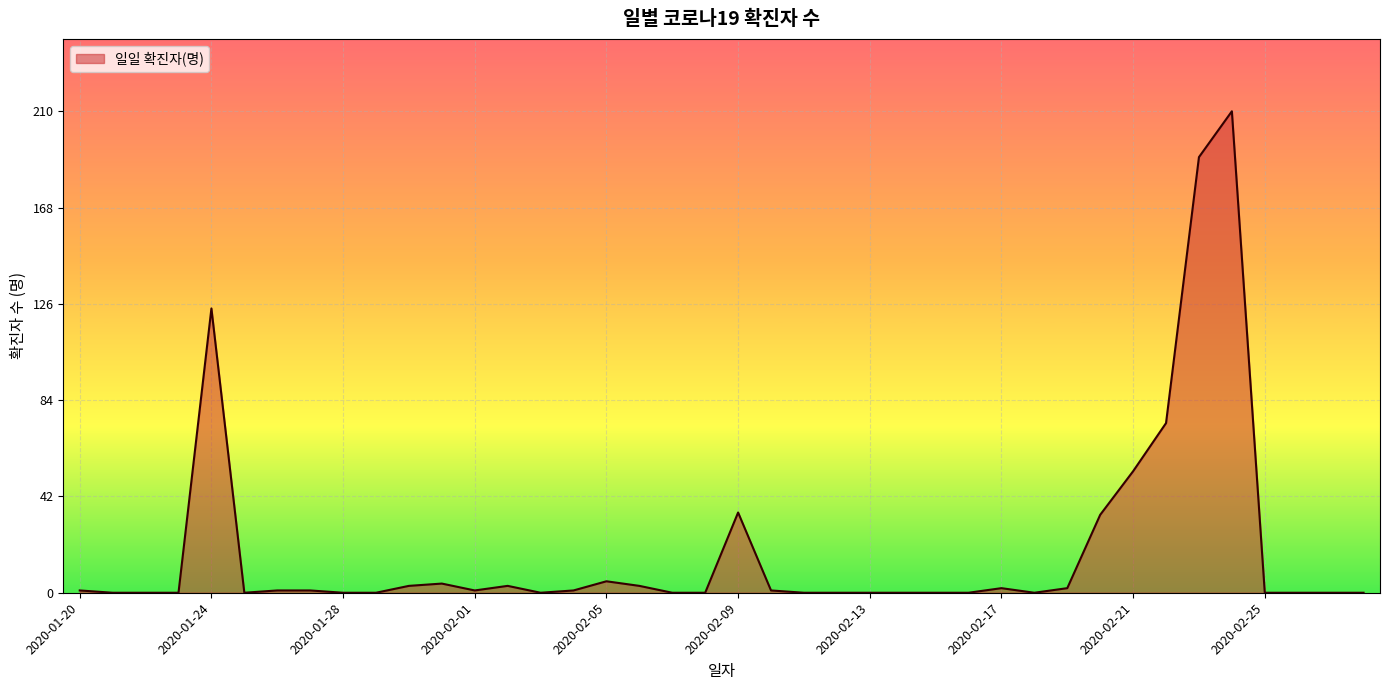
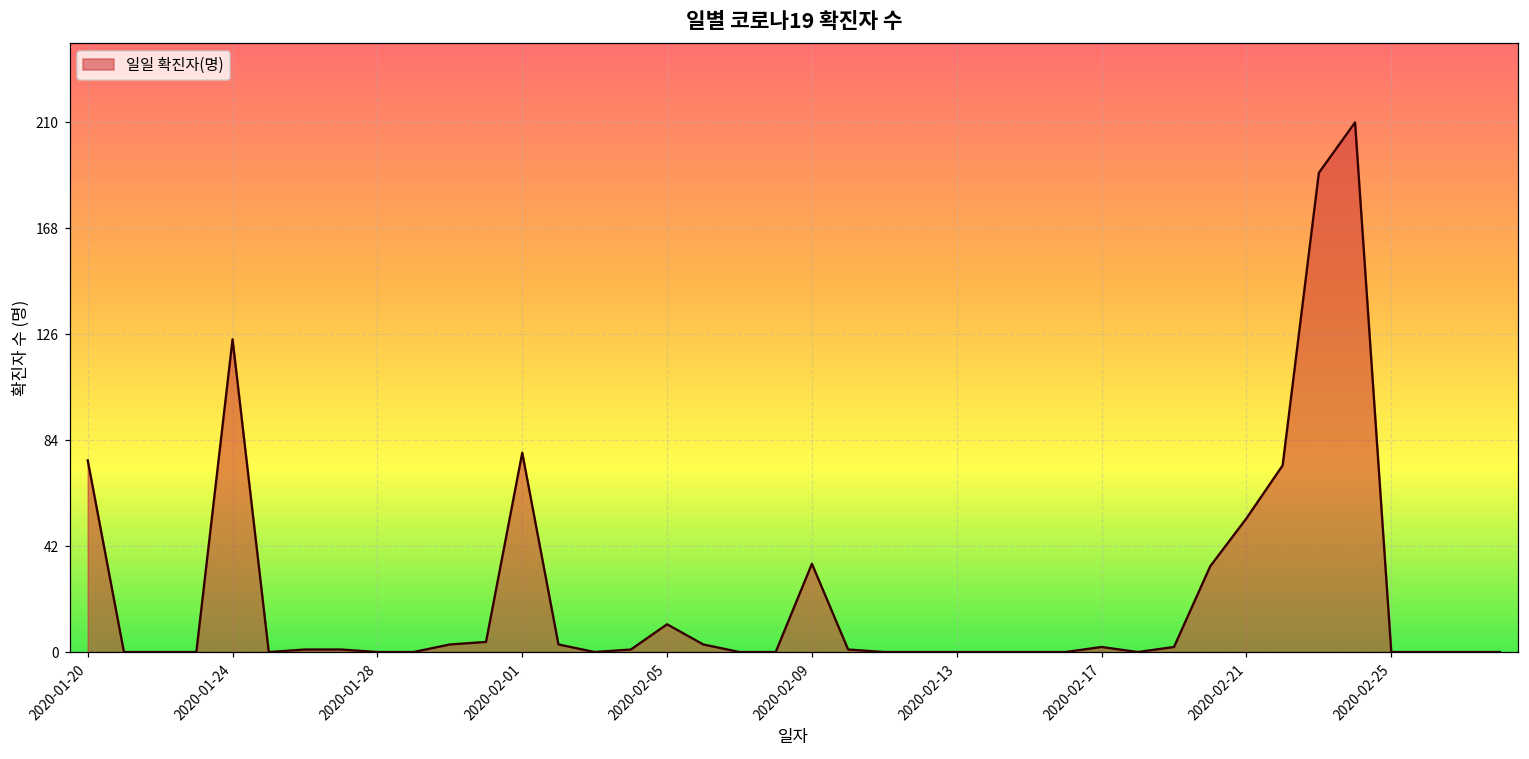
  {
-   "2020-01-20": 1,
+   "2020-01-20": 76,
    "2020-01-24": 124,
    "2020-01-28": 0,
-   "2020-02-01": 1,
-   "2020-02-05": 5,
+   "2020-02-01": 79,
+   "2020-02-05": 11,
    "2020-02-09": 35,
    "2020-02-13": 0,
    "2020-02-17": 2,
    "2020-02-21": 53,
    "2020-02-25": 0
  }
